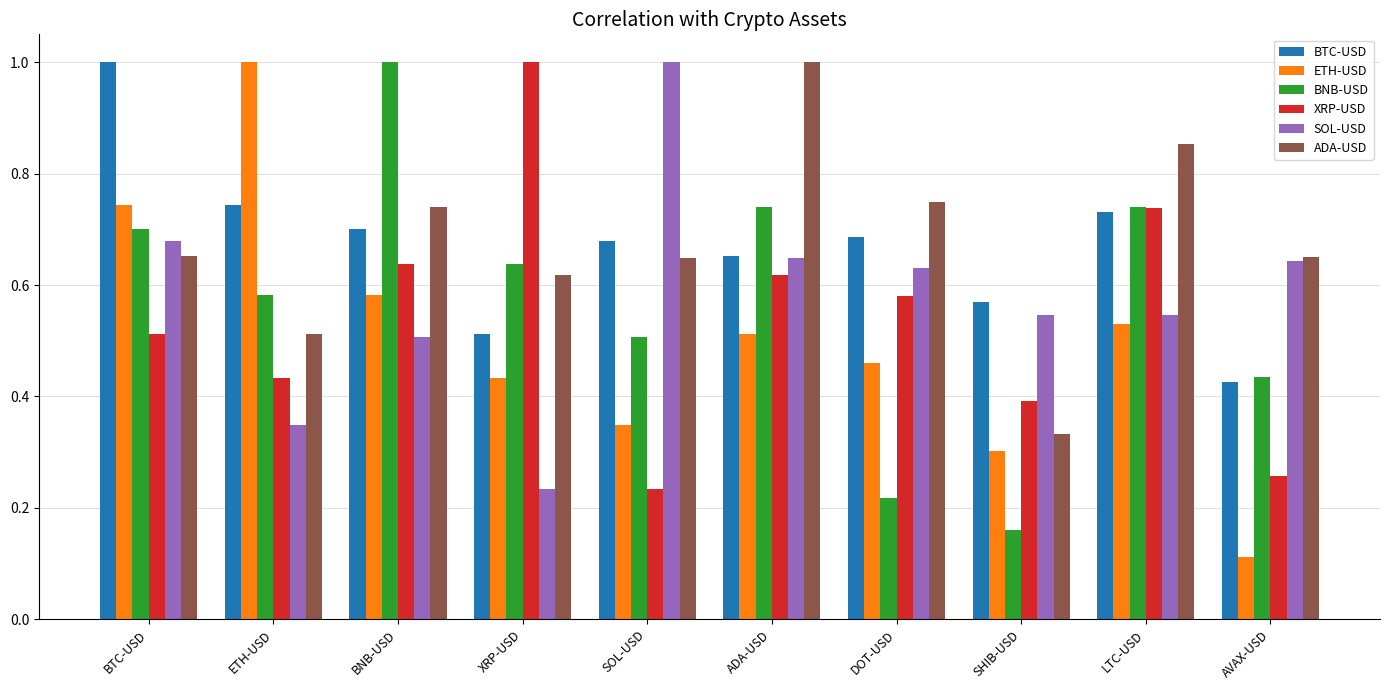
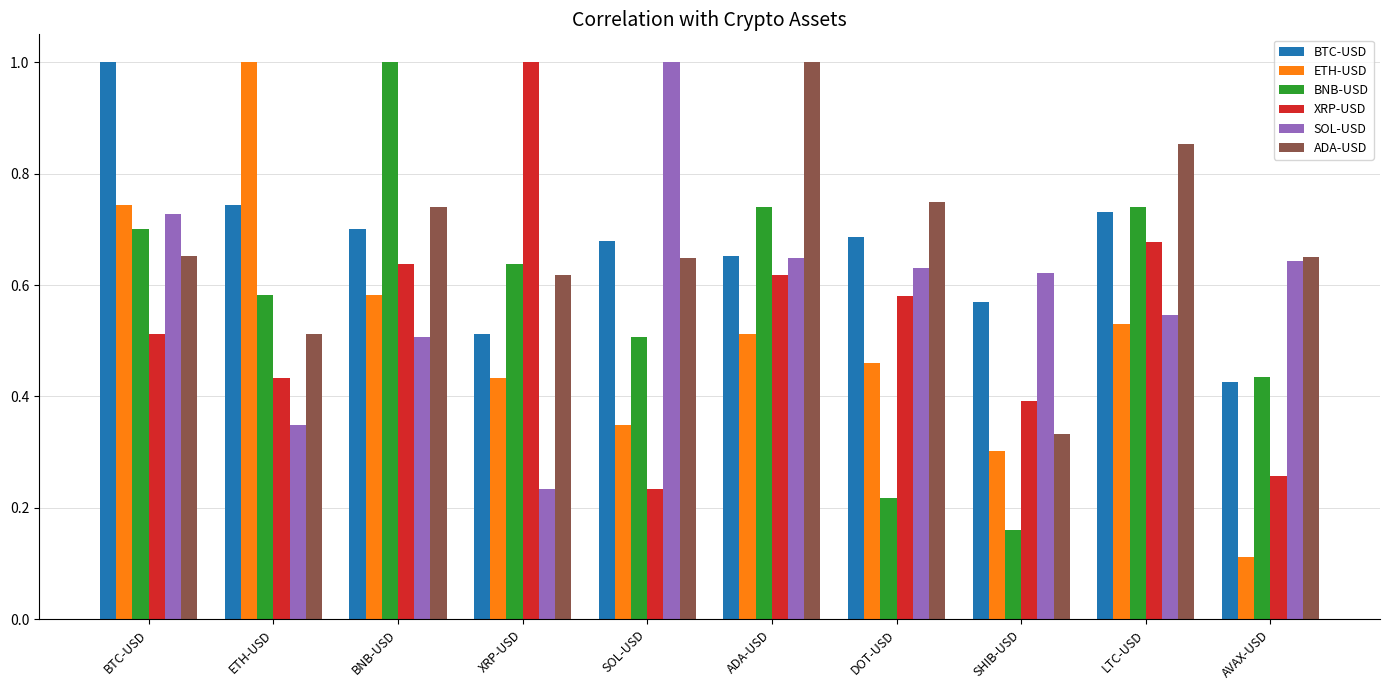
  {
    "BTC-USD": {
      "BTC-USD": 1.00,
      "ETH-USD": 0.74,
      "BNB-USD": 0.70,
      "XRP-USD": 0.51,
      "SOL-USD": 0.68,
      "ADA-USD": 0.65,
      "DOT-USD": 0.69,
      "SHIB-USD": 0.57,
      "LTC-USD": 0.73,
      "AVAX-USD": 0.43
    },
    "ETH-USD": {
      "BTC-USD": 0.74,
      "ETH-USD": 1.00,
      "BNB-USD": 0.58,
      "XRP-USD": 0.43,
      "SOL-USD": 0.35,
      "ADA-USD": 0.51,
      "DOT-USD": 0.46,
      "SHIB-USD": 0.30,
      "LTC-USD": 0.53,
      "AVAX-USD": 0.11
    },
    "BNB-USD": {
      "BTC-USD": 0.70,
      "ETH-USD": 0.58,
      "BNB-USD": 1.00,
      "XRP-USD": 0.64,
      "SOL-USD": 0.51,
      "ADA-USD": 0.74,
      "DOT-USD": 0.22,
      "SHIB-USD": 0.16,
      "LTC-USD": 0.74,
      "AVAX-USD": 0.43
    },
    "XRP-USD": {
      "BTC-USD": 0.51,
      "ETH-USD": 0.43,
      "BNB-USD": 0.64,
      "XRP-USD": 1.00,
      "SOL-USD": 0.23,
      "ADA-USD": 0.62,
      "DOT-USD": 0.58,
      "SHIB-USD": 0.39,
-     "LTC-USD": 0.74,
+     "LTC-USD": 0.68,
      "AVAX-USD": 0.26
    },
    "SOL-USD": {
-     "BTC-USD": 0.68,
+     "BTC-USD": 0.73,
      "ETH-USD": 0.35,
      "BNB-USD": 0.51,
      "XRP-USD": 0.23,
      "SOL-USD": 1.00,
      "ADA-USD": 0.65,
      "DOT-USD": 0.63,
-     "SHIB-USD": 0.55,
+     "SHIB-USD": 0.62,
      "LTC-USD": 0.55,
      "AVAX-USD": 0.64
    },
    "ADA-USD": {
      "BTC-USD": 0.65,
      "ETH-USD": 0.51,
      "BNB-USD": 0.74,
      "XRP-USD": 0.62,
      "SOL-USD": 0.65,
      "ADA-USD": 1.00,
      "DOT-USD": 0.75,
      "SHIB-USD": 0.33,
      "LTC-USD": 0.85,
      "AVAX-USD": 0.65
    }
  }
